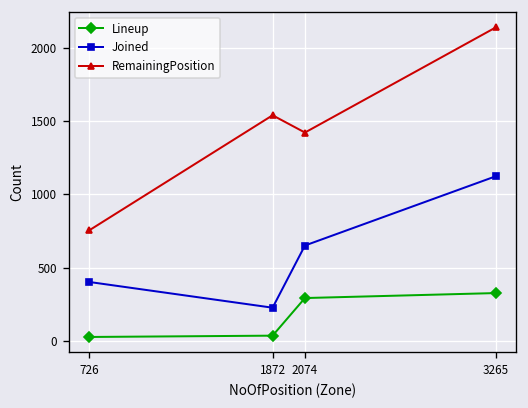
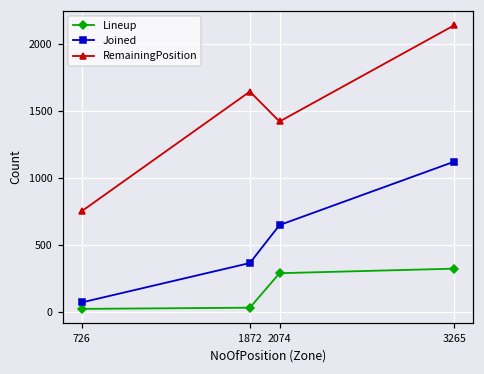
  {
    "Lineup": {
      "726": 30,
      "1872": 40,
      "2074": 290,
      "3265": 330
    },
    "Joined": {
-     "726": 400,
-     "1872": 230,
+     "726": 70,
+     "1872": 370,
      "2074": 650,
      "3265": 1120
    },
    "RemainingPosition": {
      "726": 750,
-     "1872": 1540,
+     "1872": 1650,
      "2074": 1420,
      "3265": 2140
    }
  }
